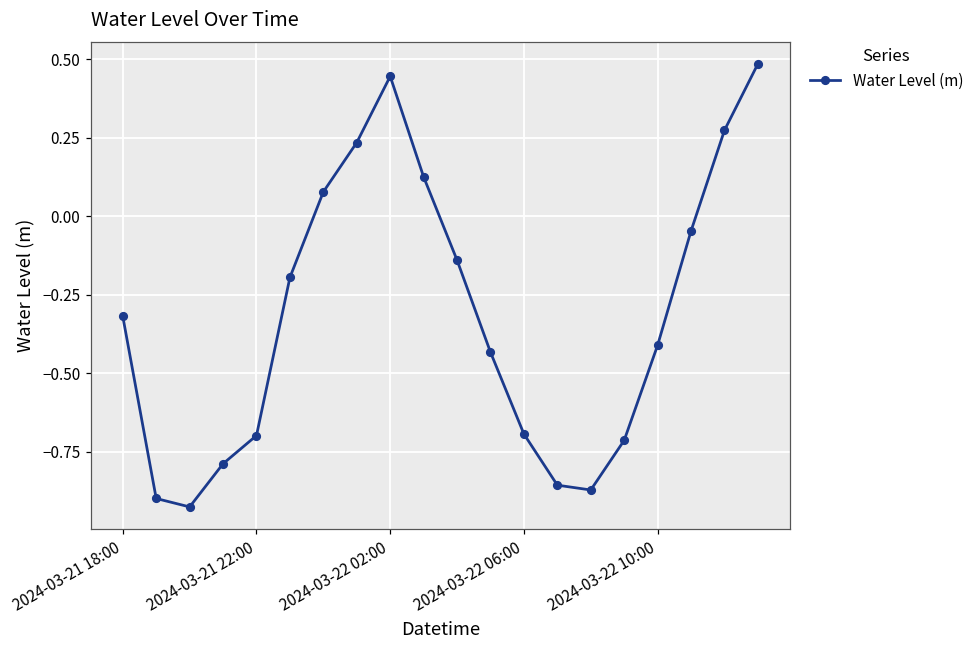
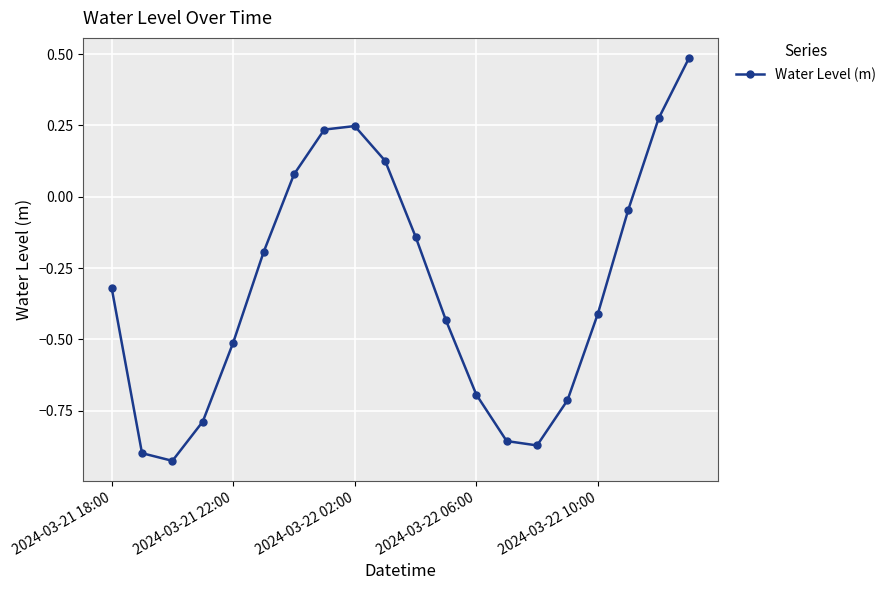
  {
    "2024-03-21 18:00": -0.32,
-   "2024-03-21 22:00": -0.70,
-   "2024-03-22 02:00": 0.45,
+   "2024-03-21 22:00": -0.51,
+   "2024-03-22 02:00": 0.25,
    "2024-03-22 06:00": -0.69,
    "2024-03-22 10:00": -0.41
  }
